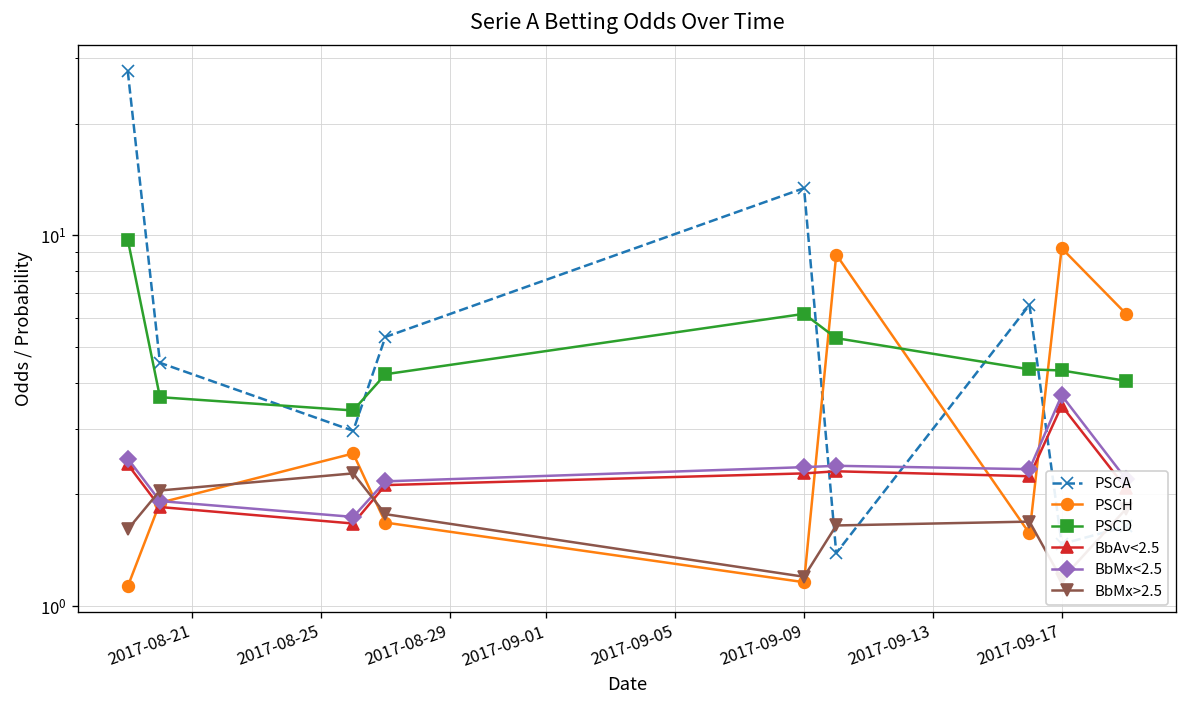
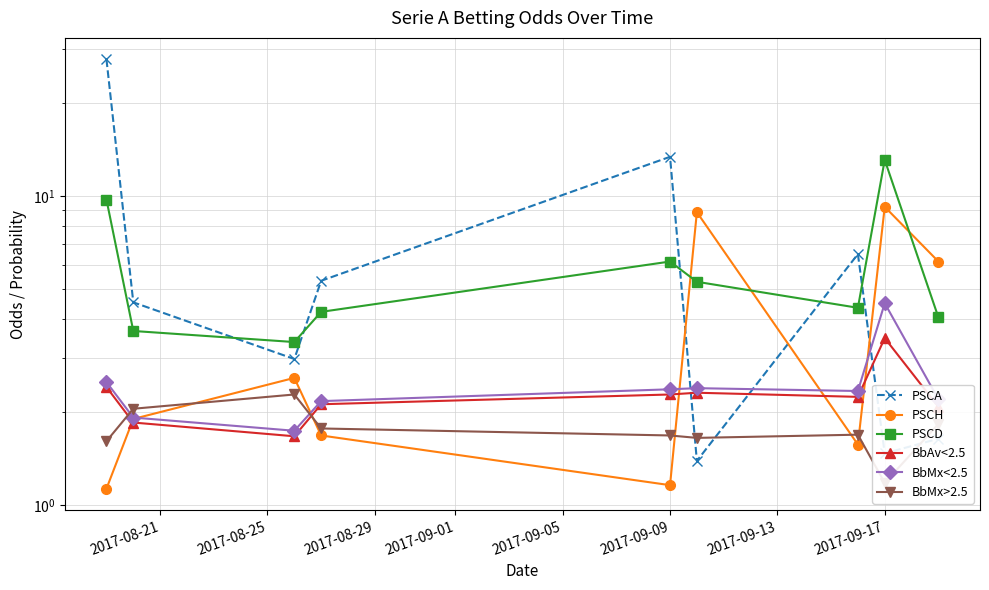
  {
    "PSCA": {
      "2017-09-09": 13.4
    },
    "PSCH": {
      "2017-09-09": 1.16,
      "2017-09-17": 9.2
    },
    "PSCD": {
      "2017-09-09": 6.1,
-     "2017-09-17": 4.3
+     "2017-09-17": 13.1
    },
    "BbAv<2.5": {
      "2017-09-09": 2.3,
      "2017-09-17": 3.5
    },
    "BbMx<2.5": {
      "2017-09-09": 2.4,
-     "2017-09-17": 3.7
+     "2017-09-17": 4.5
    },
    "BbMx>2.5": {
-     "2017-09-09": 1.20
+     "2017-09-09": 1.7
    }
  }
